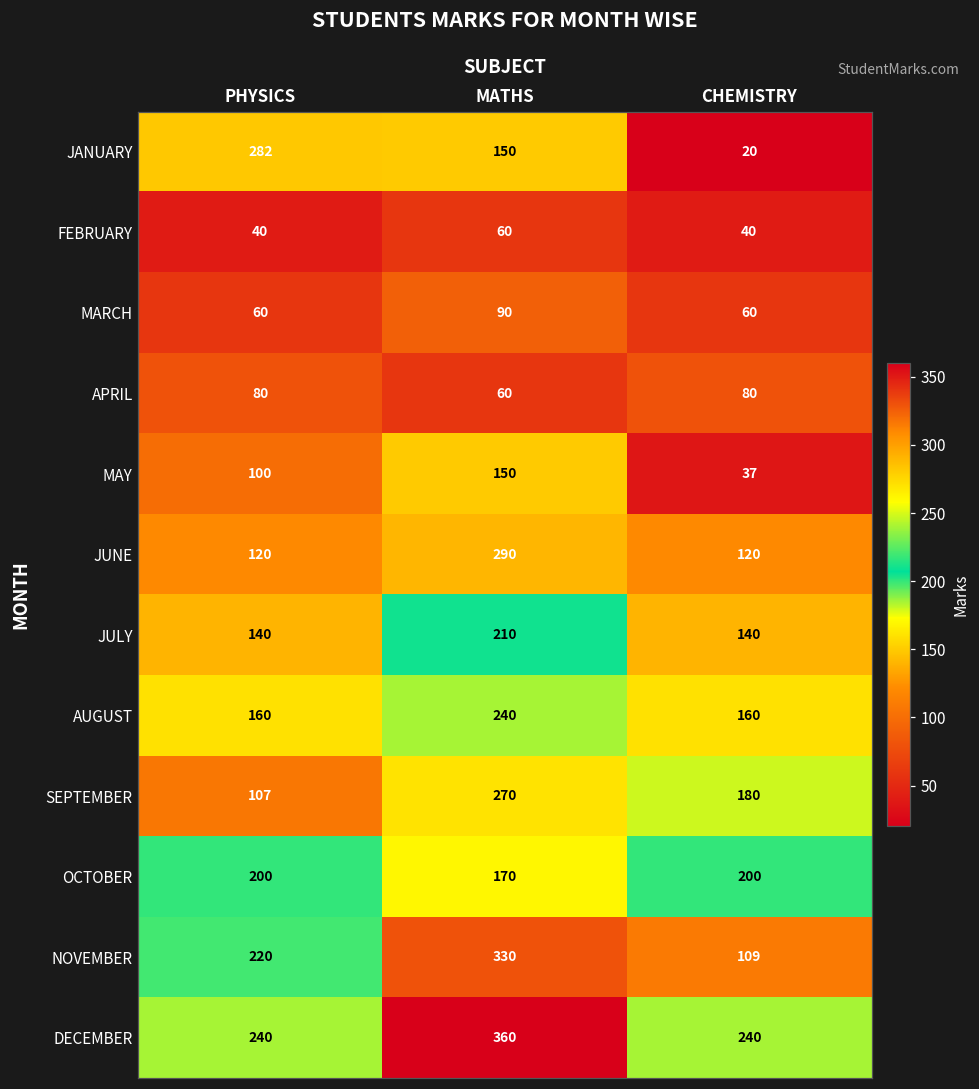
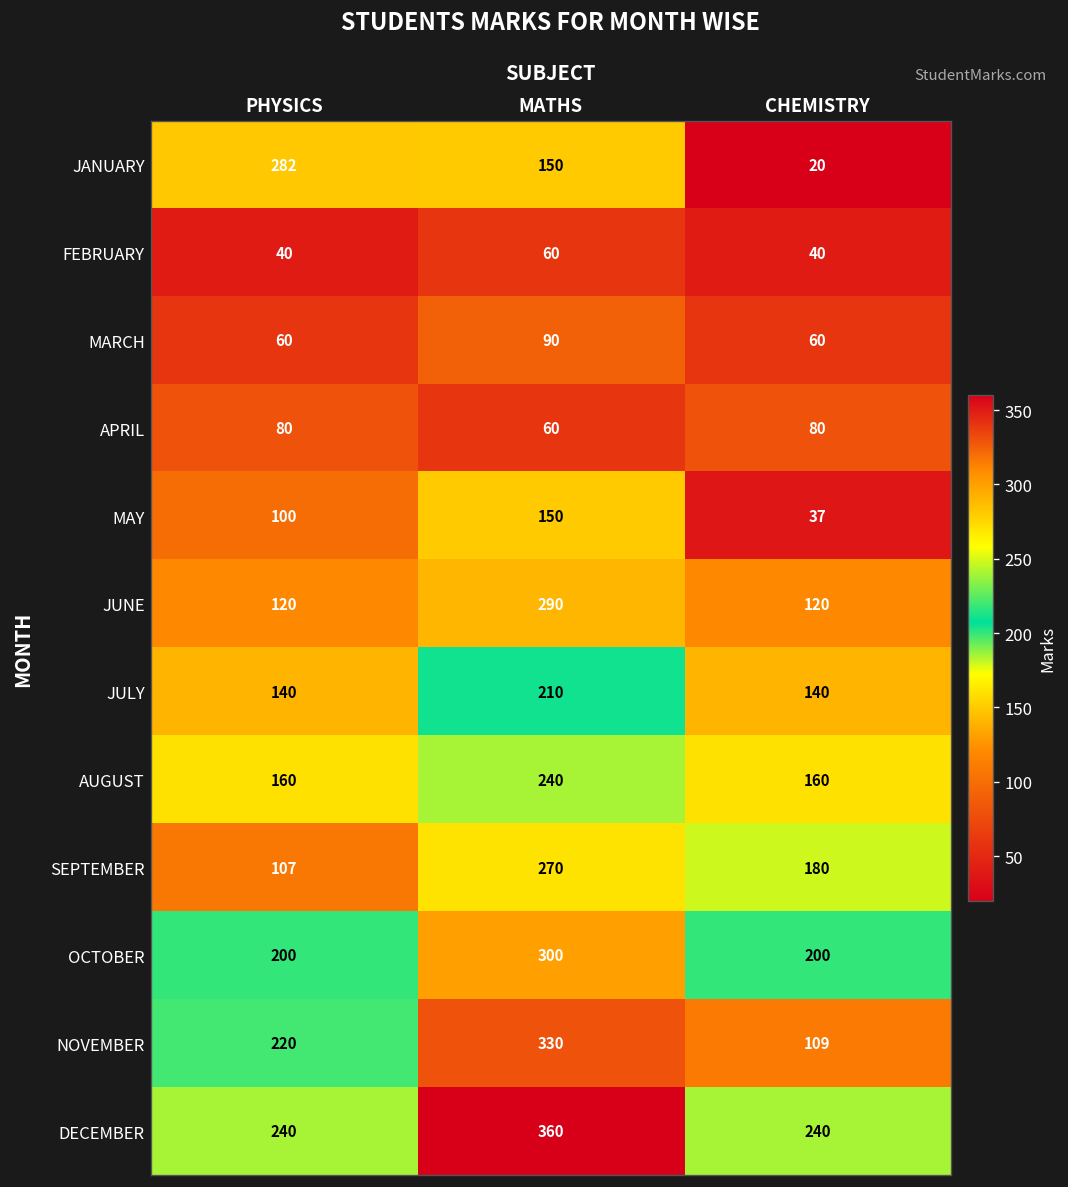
  {
    "JANUARY": {
      "PHYSICS": 282,
      "MATHS": 150,
      "CHEMISTRY": 20
    },
    "FEBRUARY": {
      "PHYSICS": 40,
      "MATHS": 60,
      "CHEMISTRY": 40
    },
    "MARCH": {
      "PHYSICS": 60,
      "MATHS": 90,
      "CHEMISTRY": 60
    },
    "APRIL": {
      "PHYSICS": 80,
      "MATHS": 60,
      "CHEMISTRY": 80
    },
    "MAY": {
      "PHYSICS": 100,
      "MATHS": 150,
      "CHEMISTRY": 37
    },
    "JUNE": {
      "PHYSICS": 120,
      "MATHS": 290,
      "CHEMISTRY": 120
    },
    "JULY": {
      "PHYSICS": 140,
      "MATHS": 210,
      "CHEMISTRY": 140
    },
    "AUGUST": {
      "PHYSICS": 160,
      "MATHS": 240,
      "CHEMISTRY": 160
    },
    "SEPTEMBER": {
      "PHYSICS": 107,
      "MATHS": 270,
      "CHEMISTRY": 180
    },
    "OCTOBER": {
      "PHYSICS": 200,
-     "MATHS": 170,
+     "MATHS": 300,
      "CHEMISTRY": 200
    },
    "NOVEMBER": {
      "PHYSICS": 220,
      "MATHS": 330,
      "CHEMISTRY": 109
    },
    "DECEMBER": {
      "PHYSICS": 240,
      "MATHS": 360,
      "CHEMISTRY": 240
    }
  }
